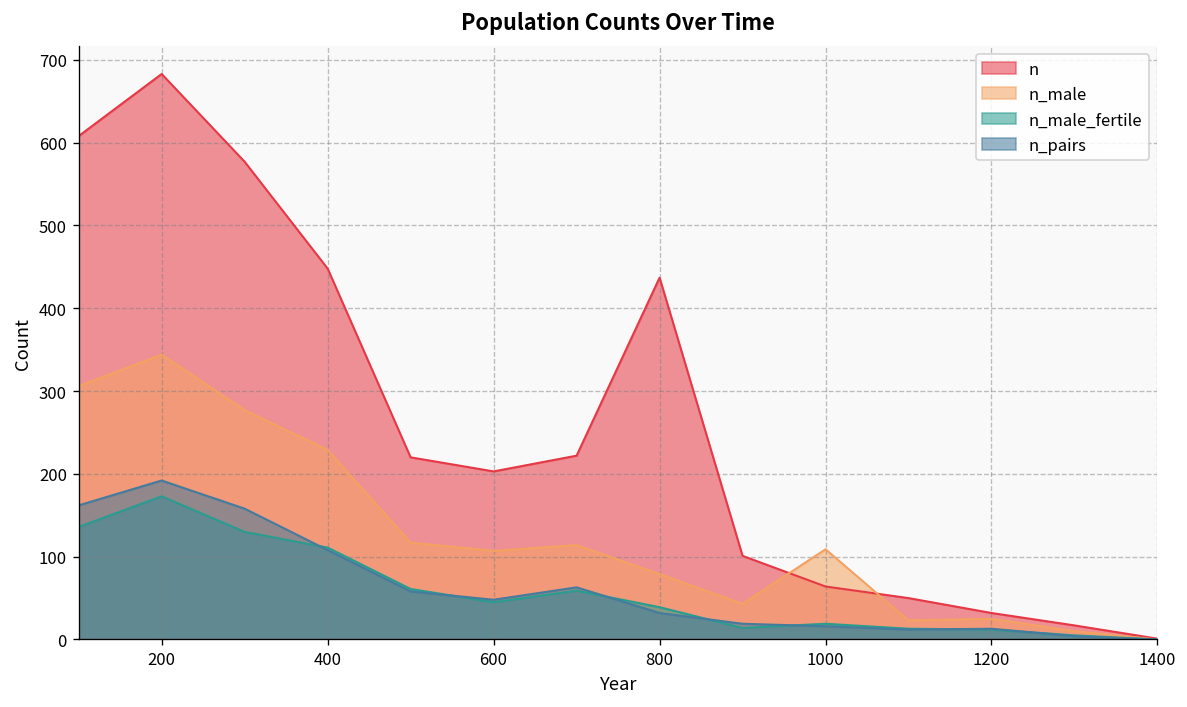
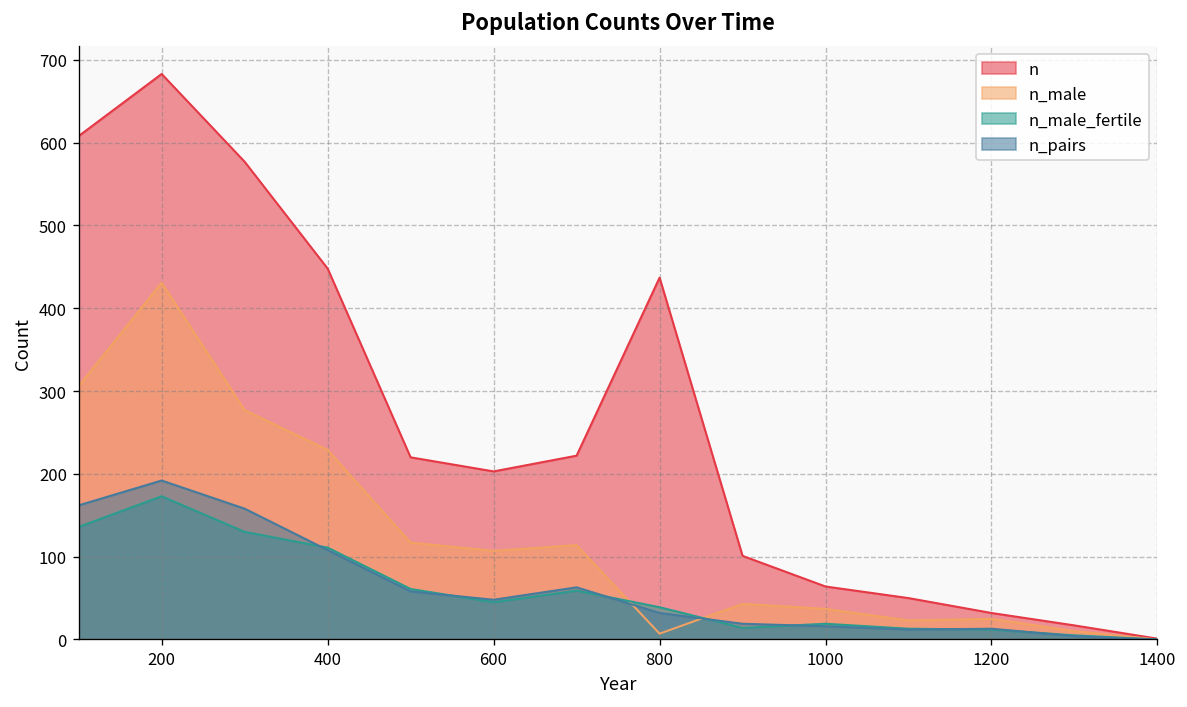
  {
    "n": {
      "200": 680,
      "400": 450,
      "600": 200,
      "800": 440,
      "1000": 60,
      "1200": 30
    },
    "n_male": {
-     "200": 340,
+     "200": 430,
      "400": 230,
      "600": 110,
-     "800": 80,
-     "1000": 110,
+     "800": 10,
+     "1000": 40,
      "1200": 30
    }
  }
